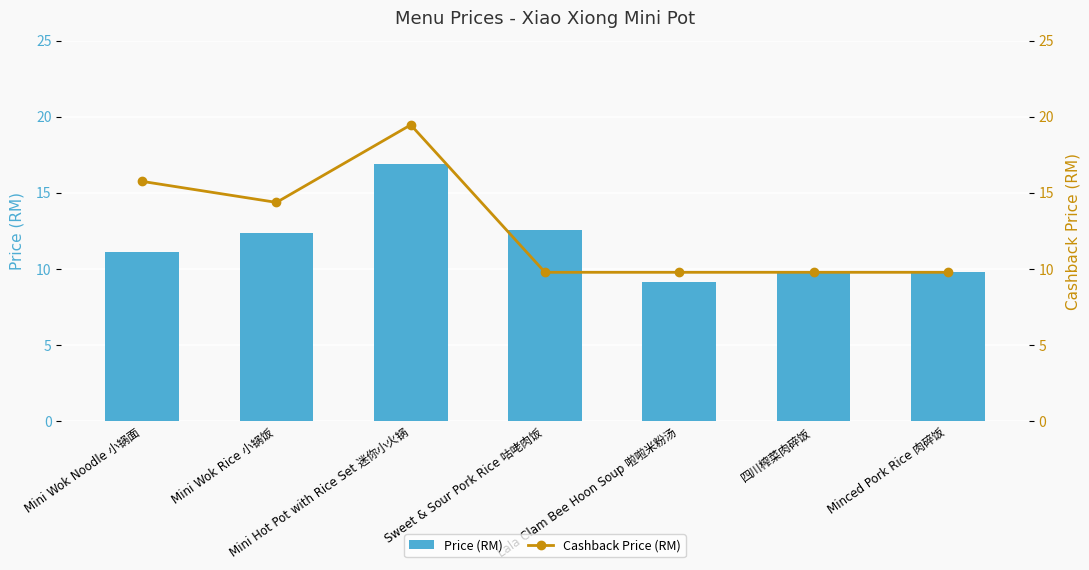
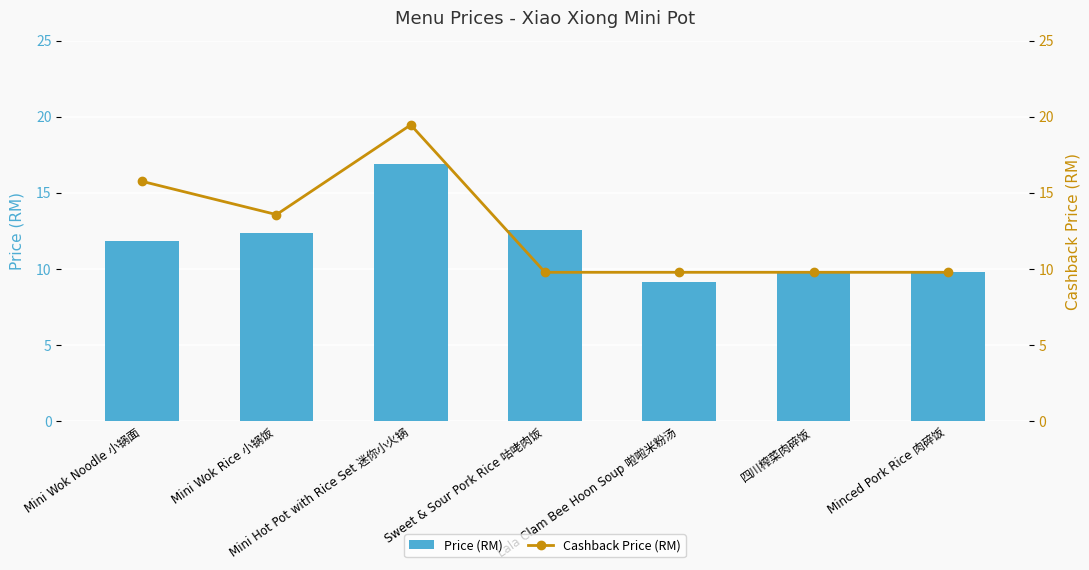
  {
    "Price (RM)": {
-     "Mini Wok Noodle 小锅面": 11.1,
+     "Mini Wok Noodle 小锅面": 11.8,
      "Mini Wok Rice 小锅饭": 12.4,
      "Mini Hot Pot with Rice Set 迷你小火锅": 16.9,
      "Sweet & Sour Pork Rice 咕咾肉饭": 12.6,
      "Lala Clam Bee Hoon Soup 啦啦米粉汤": 9.1,
      "四川榨菜肉碎饭": 9.8,
      "Minced Pork Rice 肉碎饭": 9.8
    },
    "Cashback Price (RM)": {
      "Mini Wok Noodle 小锅面": 15.8,
-     "Mini Wok Rice 小锅饭": 14.4,
+     "Mini Wok Rice 小锅饭": 13.6,
      "Mini Hot Pot with Rice Set 迷你小火锅": 19.5,
      "Sweet & Sour Pork Rice 咕咾肉饭": 9.8,
      "Lala Clam Bee Hoon Soup 啦啦米粉汤": 9.8,
      "四川榨菜肉碎饭": 9.8,
      "Minced Pork Rice 肉碎饭": 9.8
    }
  }
